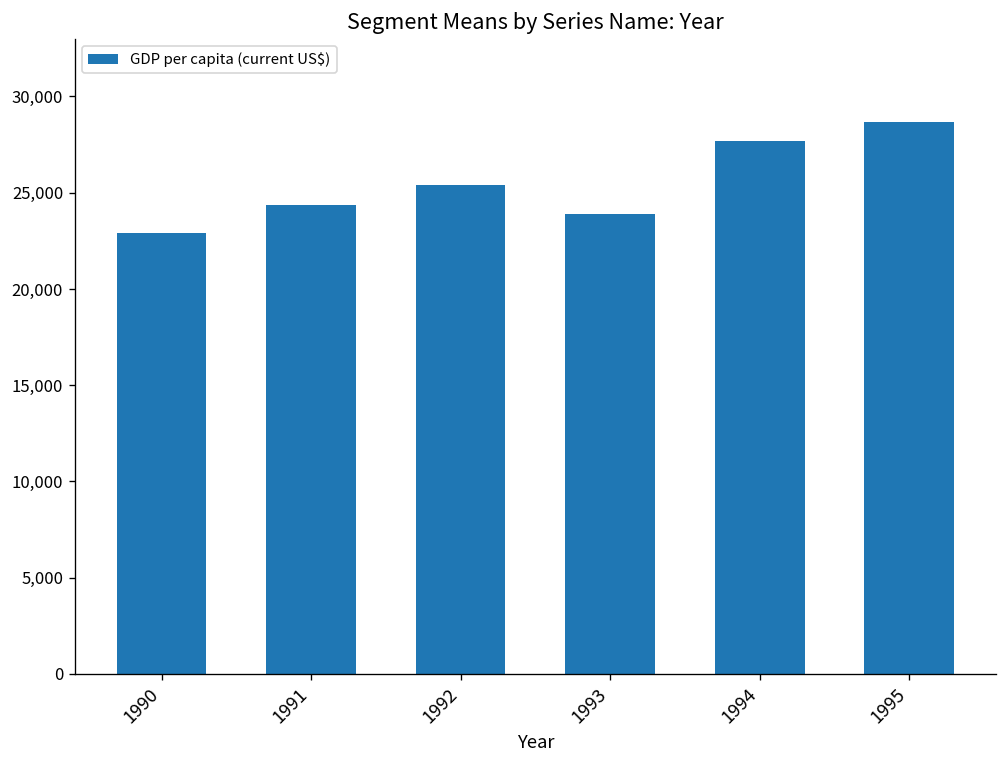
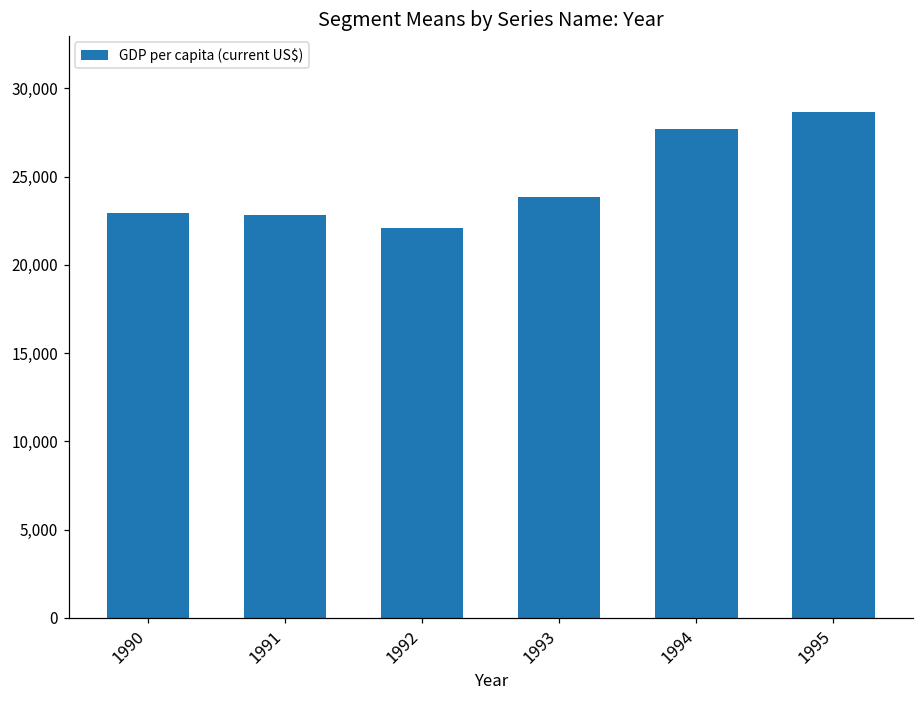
  {
    "1990": "22,900",
-   "1991": "24,300",
-   "1992": "25,400",
+   "1991": "22,800",
+   "1992": "22,100",
    "1993": "23,900",
    "1994": "27,700",
    "1995": "28,700"
  }
